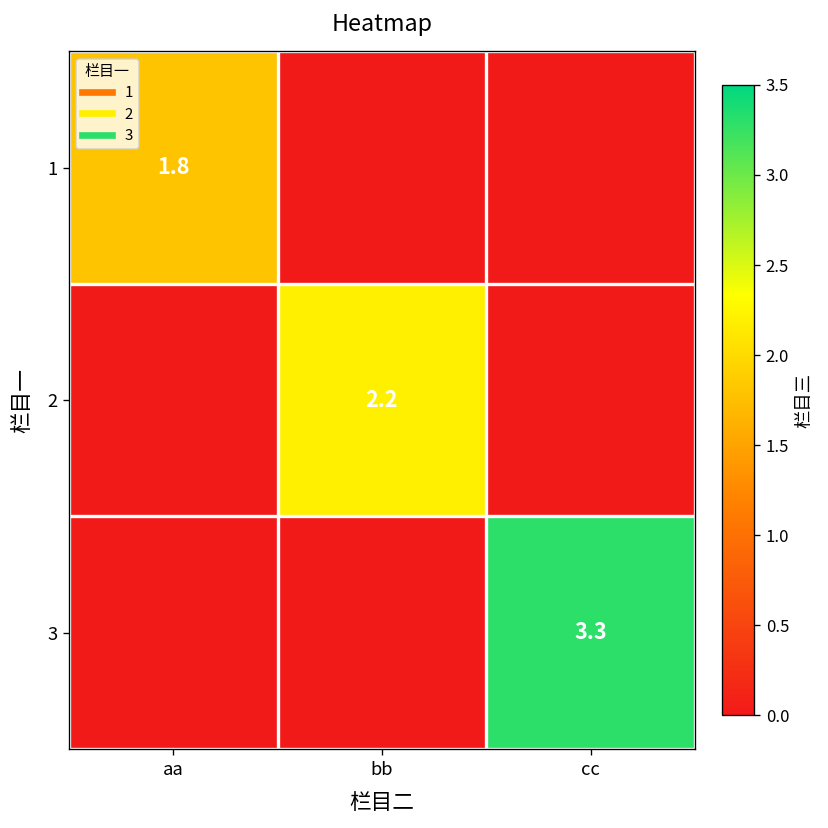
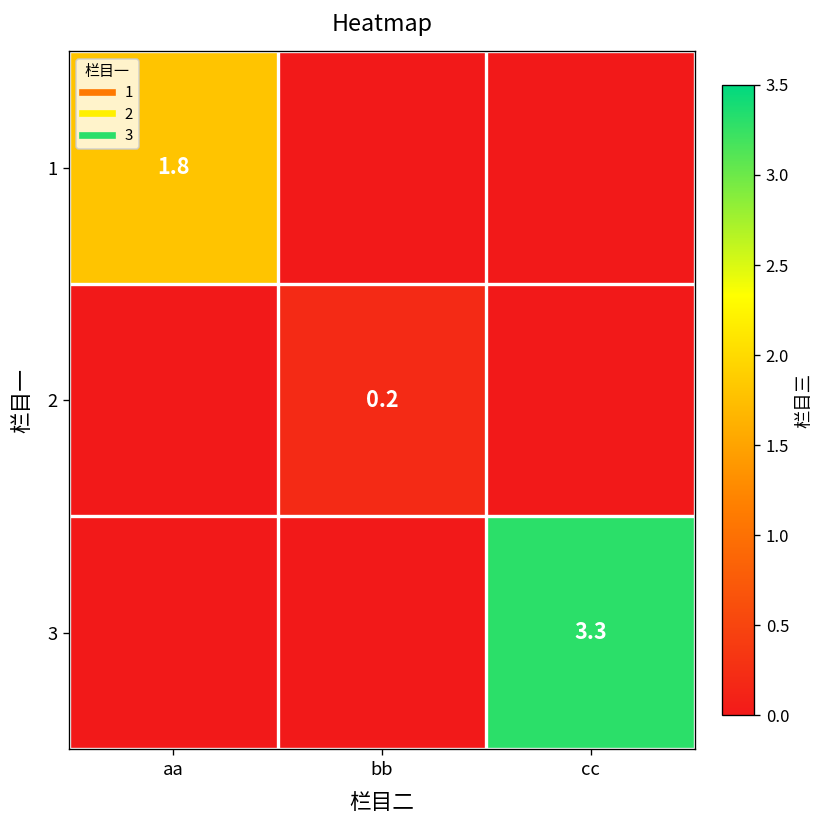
  {
    "1": {
      "aa": 1.8
    },
    "2": {
-     "bb": 2.2
+     "bb": 0.2
    },
    "3": {
      "cc": 3.3
    }
  }
